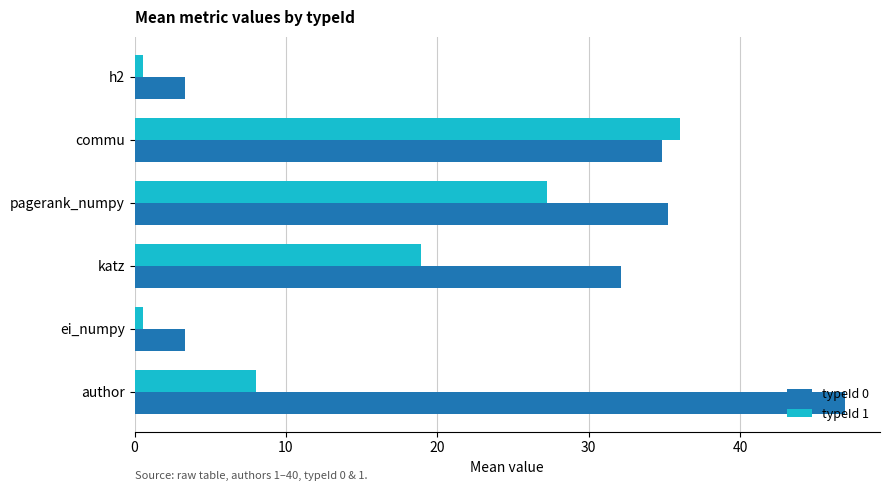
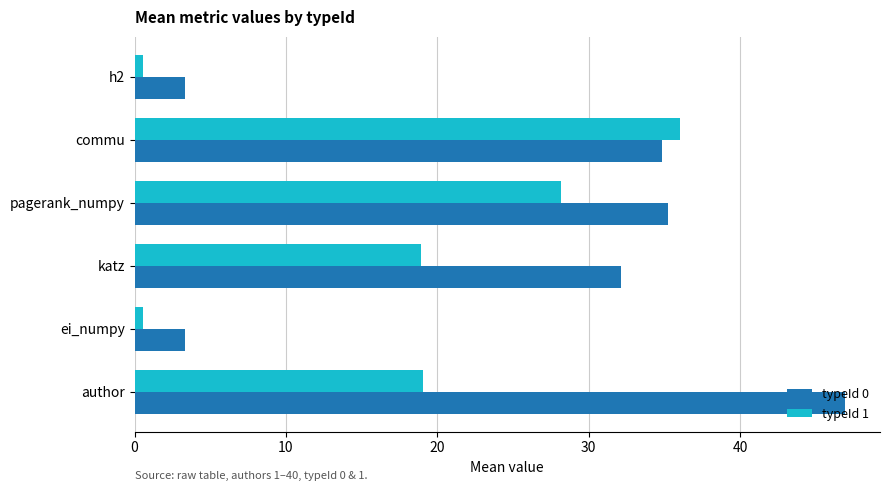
  {
    "typeId 0": {
      "h2": 3.3,
      "commu": 34.8,
      "pagerank_numpy": 35.3,
      "katz": 32.2,
      "ei_numpy": 3.3,
      "author": 46.9
    },
    "typeId 1": {
      "h2": 0.6,
      "commu": 36.0,
-     "pagerank_numpy": 27.3,
+     "pagerank_numpy": 28.1,
      "katz": 19.0,
      "ei_numpy": 0.6,
-     "author": 8.0
+     "author": 19.1
    }
  }
